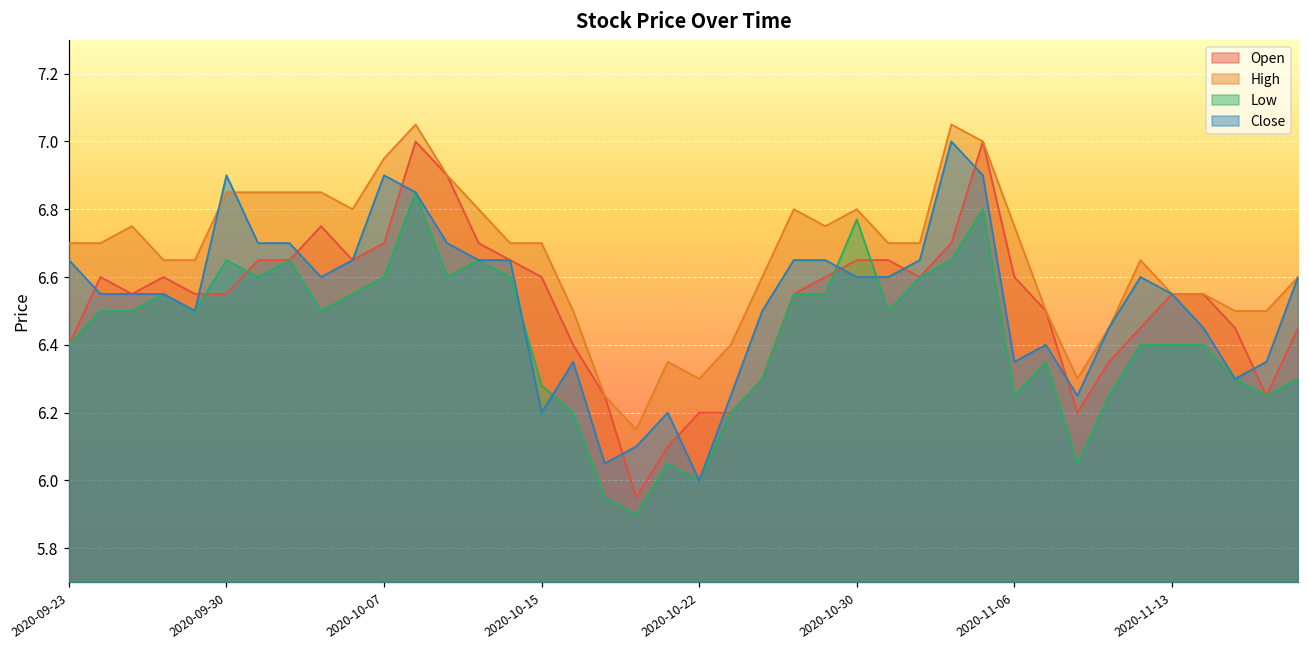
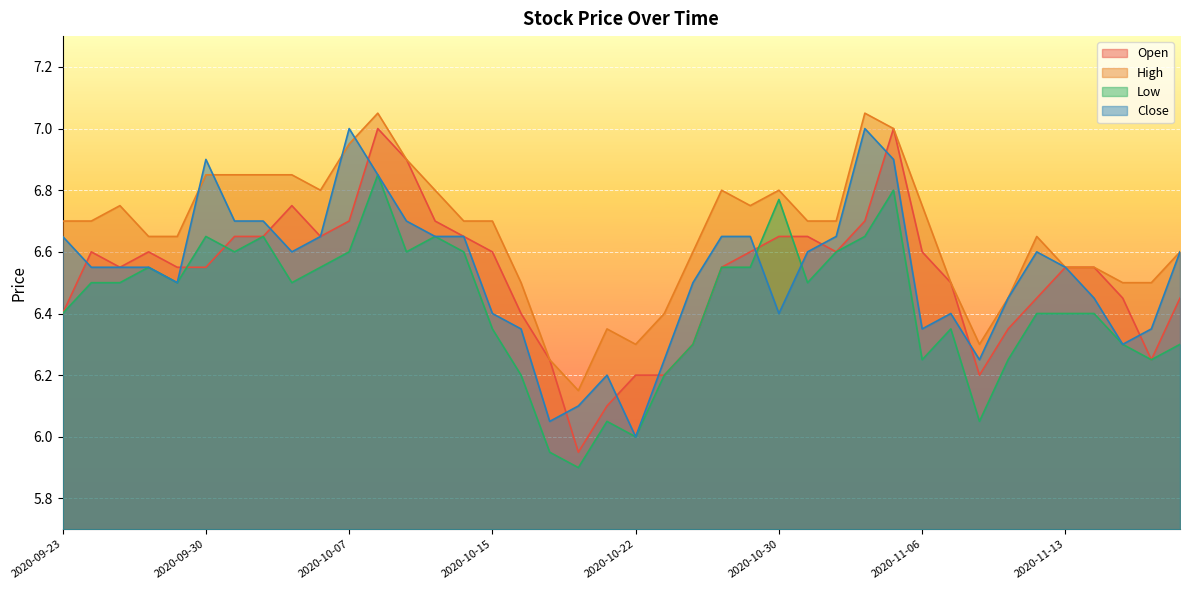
  {
    "Low": {
      "2020-09-30": 6.65,
      "2020-10-07": 6.60,
-     "2020-10-15": 6.28,
+     "2020-10-15": 6.35,
      "2020-10-30": 6.77,
      "2020-11-06": 6.25,
      "2020-11-13": 6.40
    },
    "Close": {
      "2020-09-23": 6.65,
      "2020-09-30": 6.9,
-     "2020-10-07": 6.9,
-     "2020-10-15": 6.2,
-     "2020-10-30": 6.6,
+     "2020-10-07": 7.0,
+     "2020-10-15": 6.4,
+     "2020-10-30": 6.4,
      "2020-11-06": 6.35
    }
  }
